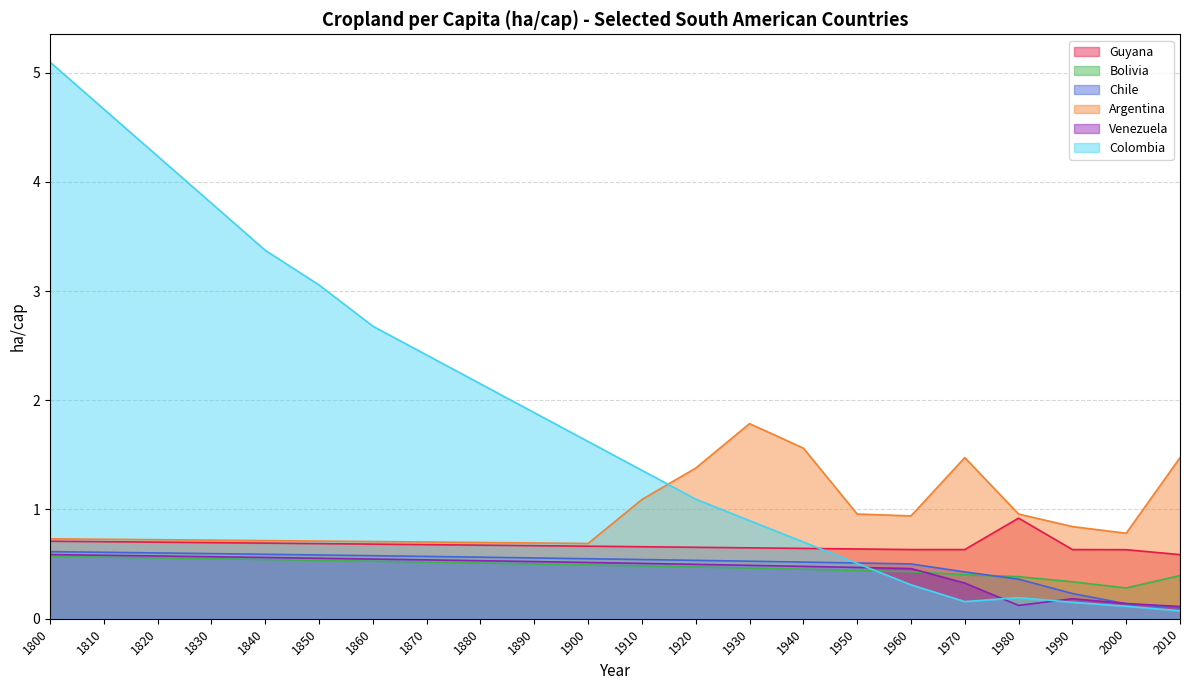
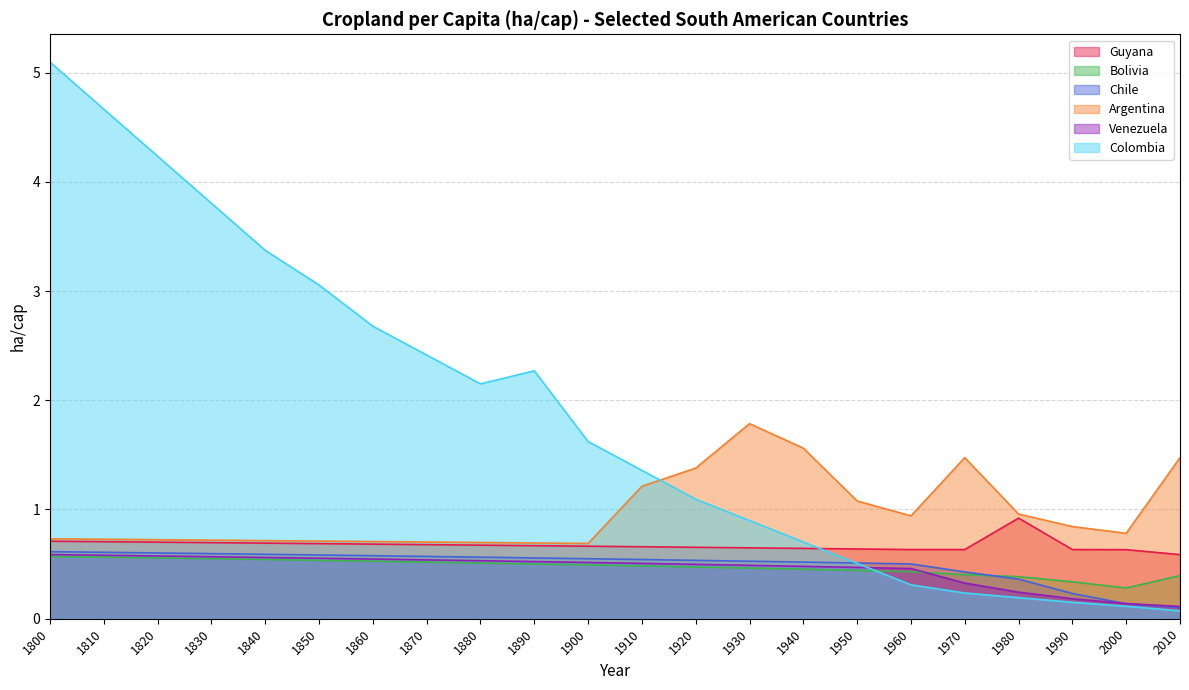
  {
    "Guyana": {
      "1860": 0.68,
      "1870": 0.68,
      "1880": 0.67,
      "1890": 0.67,
      "1900": 0.66,
      "1910": 0.66,
      "1920": 0.65,
      "1930": 0.65,
      "1940": 0.64,
      "1950": 0.64,
      "1960": 0.63,
      "1970": 0.63,
      "1980": 0.92,
      "1990": 0.63,
      "2000": 0.63,
      "2010": 0.59
    },
    "Bolivia": {
      "1910": 0.48,
      "1920": 0.47,
      "1930": 0.46,
      "1940": 0.45,
      "1950": 0.44,
      "1960": 0.43,
      "1970": 0.40,
      "1990": 0.34,
      "2000": 0.28,
      "2010": 0.40
    },
    "Chile": {
      "1800": 0.61,
      "1810": 0.61,
      "1820": 0.60,
      "1830": 0.60,
      "1840": 0.59,
      "1850": 0.58,
      "1860": 0.58,
      "1870": 0.57,
      "1880": 0.56,
      "1890": 0.56,
      "1900": 0.55,
      "1910": 0.54,
      "1920": 0.53,
      "1930": 0.53,
      "1940": 0.52,
      "1960": 0.50,
      "1970": 0.43,
      "1990": 0.23
    },
    "Argentina": {
      "1860": 0.71,
      "1870": 0.70,
      "1880": 0.70,
      "1890": 0.69,
      "1900": 0.69,
-     "1910": 1.09,
+     "1910": 1.21,
      "1920": 1.38,
      "1930": 1.79,
      "1940": 1.56,
-     "1950": 0.96,
+     "1950": 1.08,
      "1960": 0.94,
      "1970": 1.48,
      "1980": 0.96,
      "1990": 0.84,
      "2000": 0.78,
      "2010": 1.47
    },
    "Venezuela": {
      "1910": 0.51,
      "1920": 0.50,
      "1930": 0.49,
      "1940": 0.48,
      "1950": 0.47,
      "1960": 0.46,
      "1970": 0.33,
-     "1980": 0.12,
+     "1980": 0.24,
      "1990": 0.18
    },
    "Colombia": {
      "1800": 5.10,
      "1810": 4.66,
      "1820": 4.23,
      "1830": 3.80,
      "1840": 3.37,
      "1850": 3.06,
      "1860": 2.68,
      "1870": 2.41,
      "1880": 2.15,
-     "1890": 1.89,
+     "1890": 2.27,
      "1900": 1.62,
      "1910": 1.36,
      "1920": 1.09,
      "1930": 0.90,
      "1940": 0.70,
      "1960": 0.31,
-     "1970": 0.16,
+     "1970": 0.24,
      "1980": 0.19,
      "1990": 0.15,
      "2010": 0.07
    }
  }
